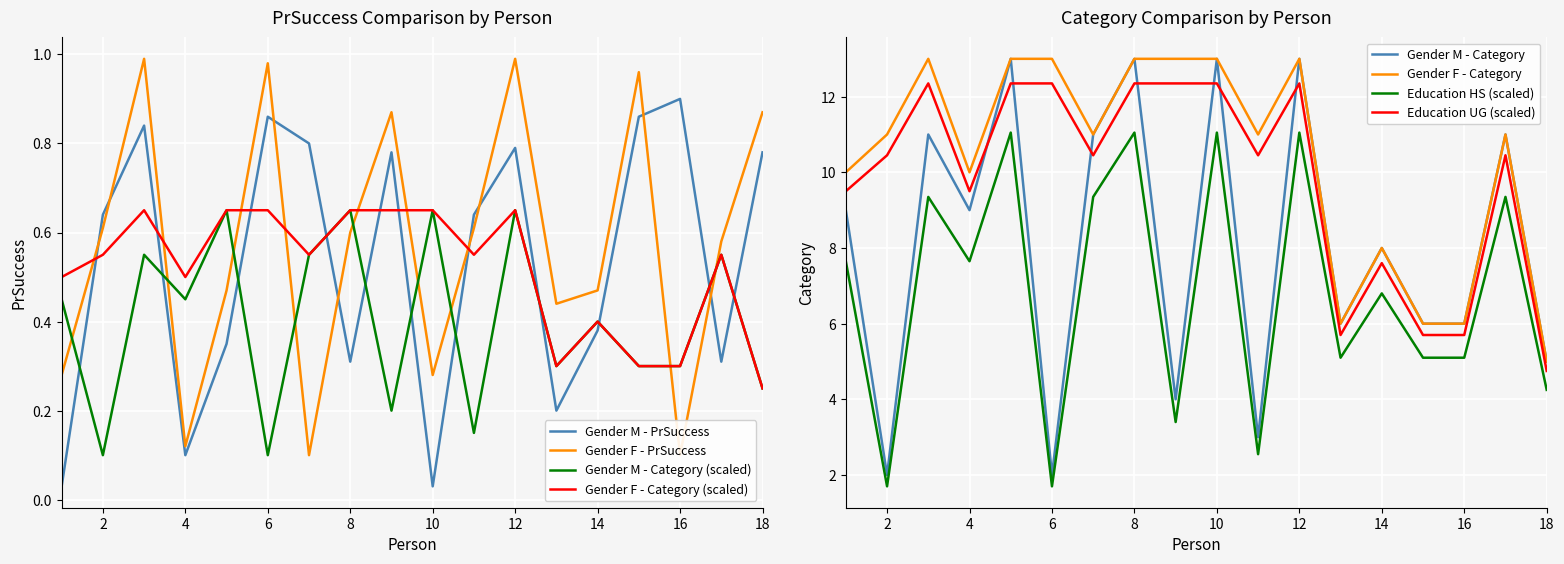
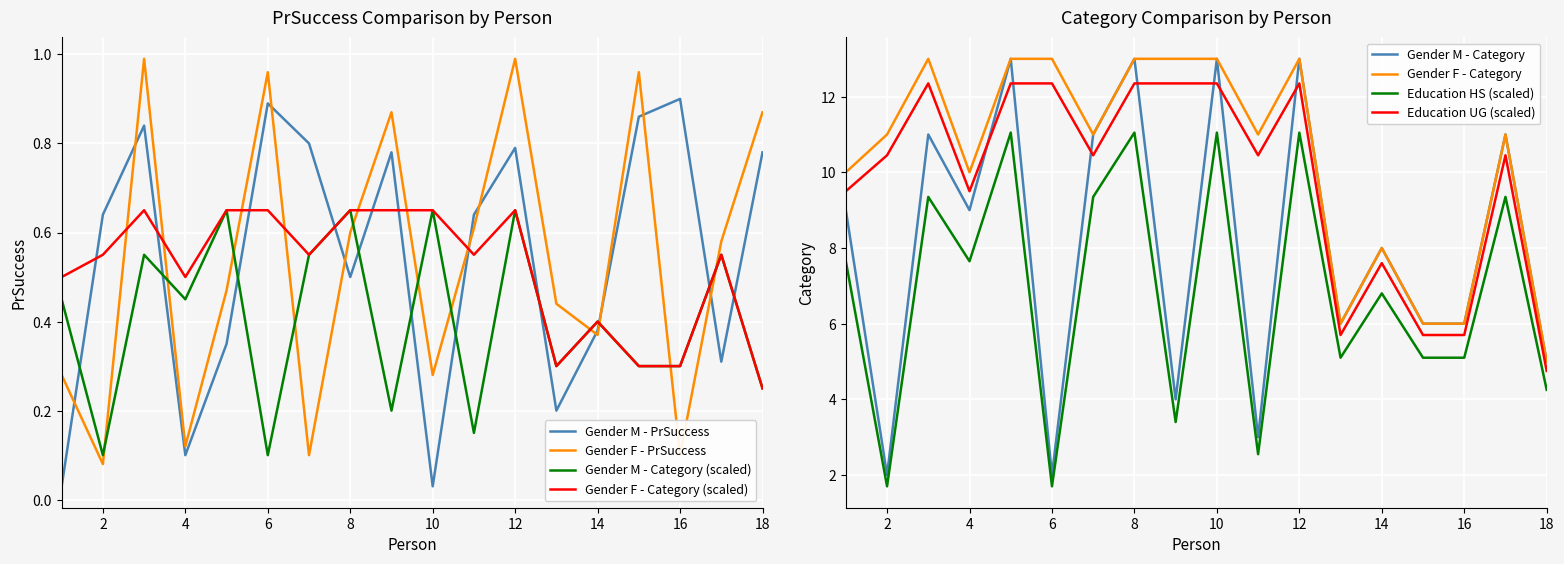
  {
    "PrSuccess Comparison by Person": {
      "Gender M - PrSuccess": {
        "2": 0.64,
        "4": 0.10,
-       "6": 0.86,
-       "8": 0.31,
+       "6": 0.89,
+       "8": 0.50,
        "10": 0.03,
        "12": 0.79,
        "14": 0.38,
        "16": 0.90,
        "18": 0.78
      },
      "Gender F - PrSuccess": {
-       "2": 0.61,
+       "2": 0.08,
        "4": 0.12,
-       "6": 0.98,
+       "6": 0.96,
        "8": 0.60,
        "10": 0.28,
        "12": 0.99,
-       "14": 0.47,
+       "14": 0.37,
        "18": 0.87
      },
      "Gender M - Category (scaled)": {
        "2": 0.10,
        "4": 0.45,
        "6": 0.10
      },
      "Gender F - Category (scaled)": {
        "2": 0.55,
        "4": 0.50,
        "6": 0.65
      }
    },
    "Category Comparison by Person": {
      "Gender M - Category": {
        "2": 2.0,
        "4": 9.0,
        "6": 2.0
      },
      "Gender F - Category": {
        "2": 11.0,
        "4": 10.0,
        "6": 13.0
      },
      "Education HS (scaled)": {
        "2": 1.7,
        "4": 7.6,
        "6": 1.7,
        "8": 11.0,
        "10": 11.0,
        "12": 11.0,
        "14": 6.8,
        "16": 5.1,
        "18": 4.3
      },
      "Education UG (scaled)": {
        "2": 10.5,
        "4": 9.5,
        "6": 12.4,
        "8": 12.4,
        "10": 12.4,
        "12": 12.4,
        "14": 7.6,
        "16": 5.7,
        "18": 4.8
      }
    }
  }
